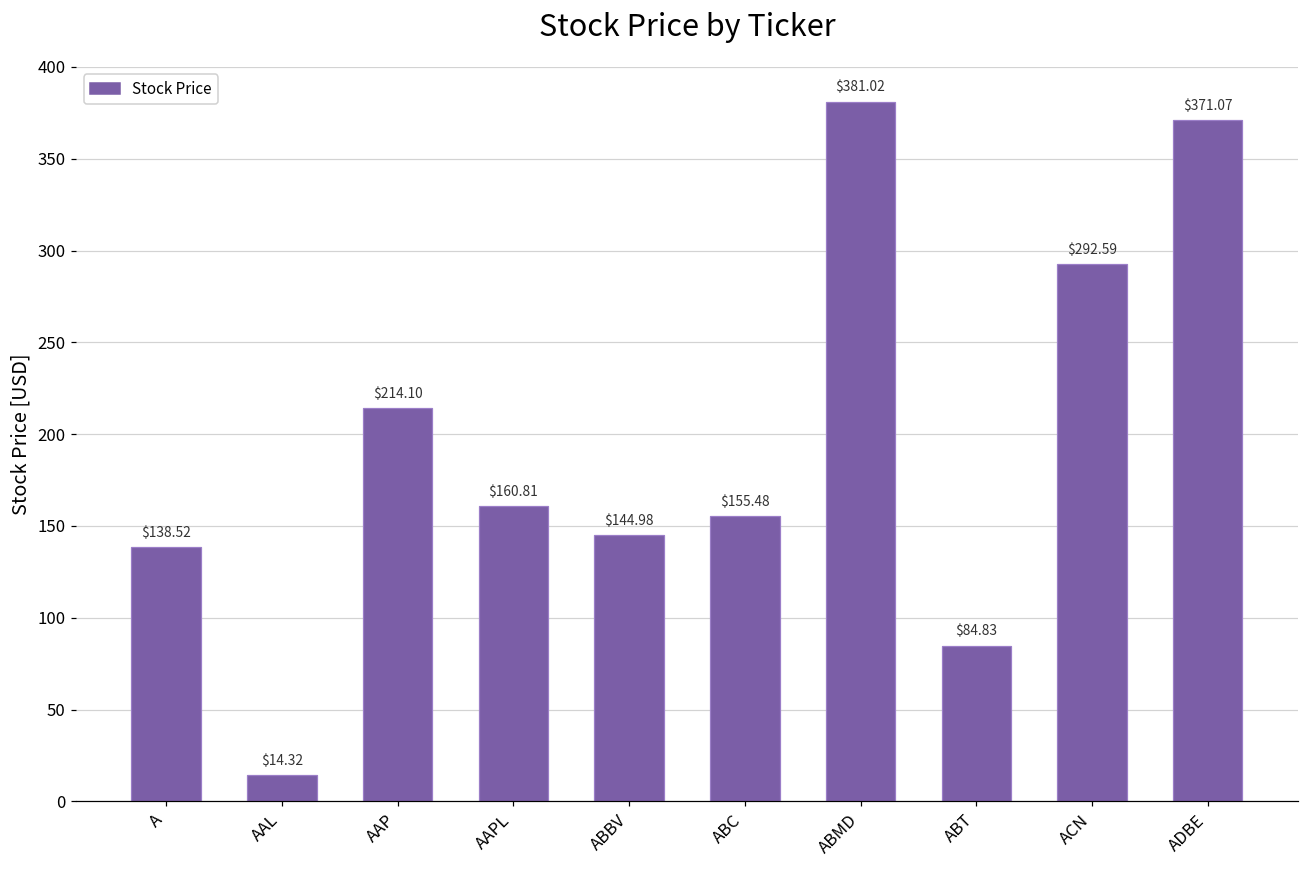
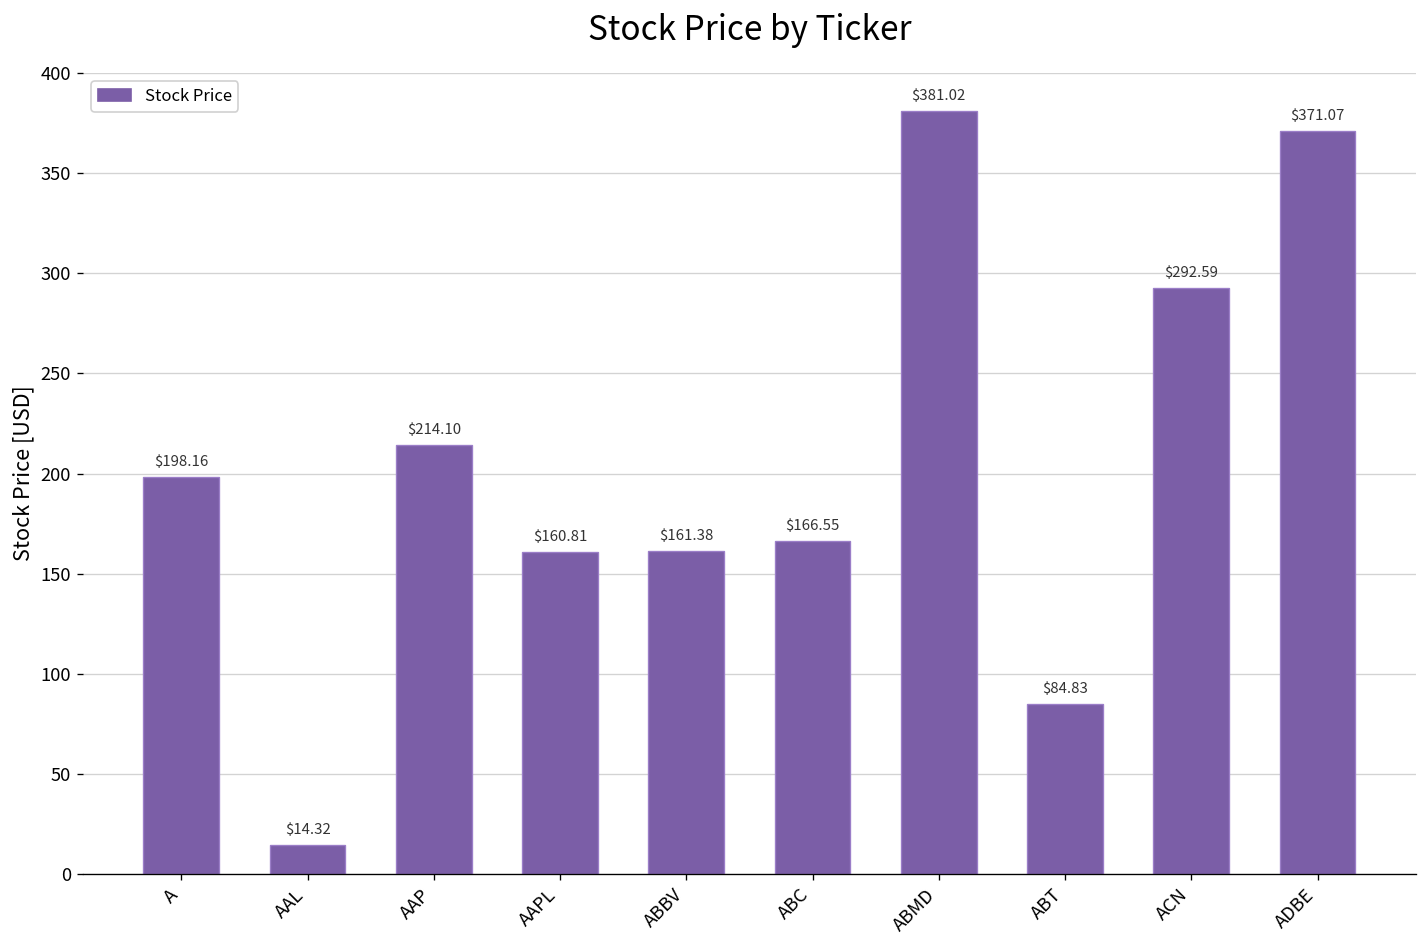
  {
-   "A": "$138.52",
+   "A": "$198.16",
    "AAL": "$14.32",
    "AAP": "$214.10",
    "AAPL": "$160.81",
-   "ABBV": "$144.98",
-   "ABC": "$155.48",
+   "ABBV": "$161.38",
+   "ABC": "$166.55",
    "ABMD": "$381.02",
    "ABT": "$84.83",
    "ACN": "$292.59",
    "ADBE": "$371.07"
  }
